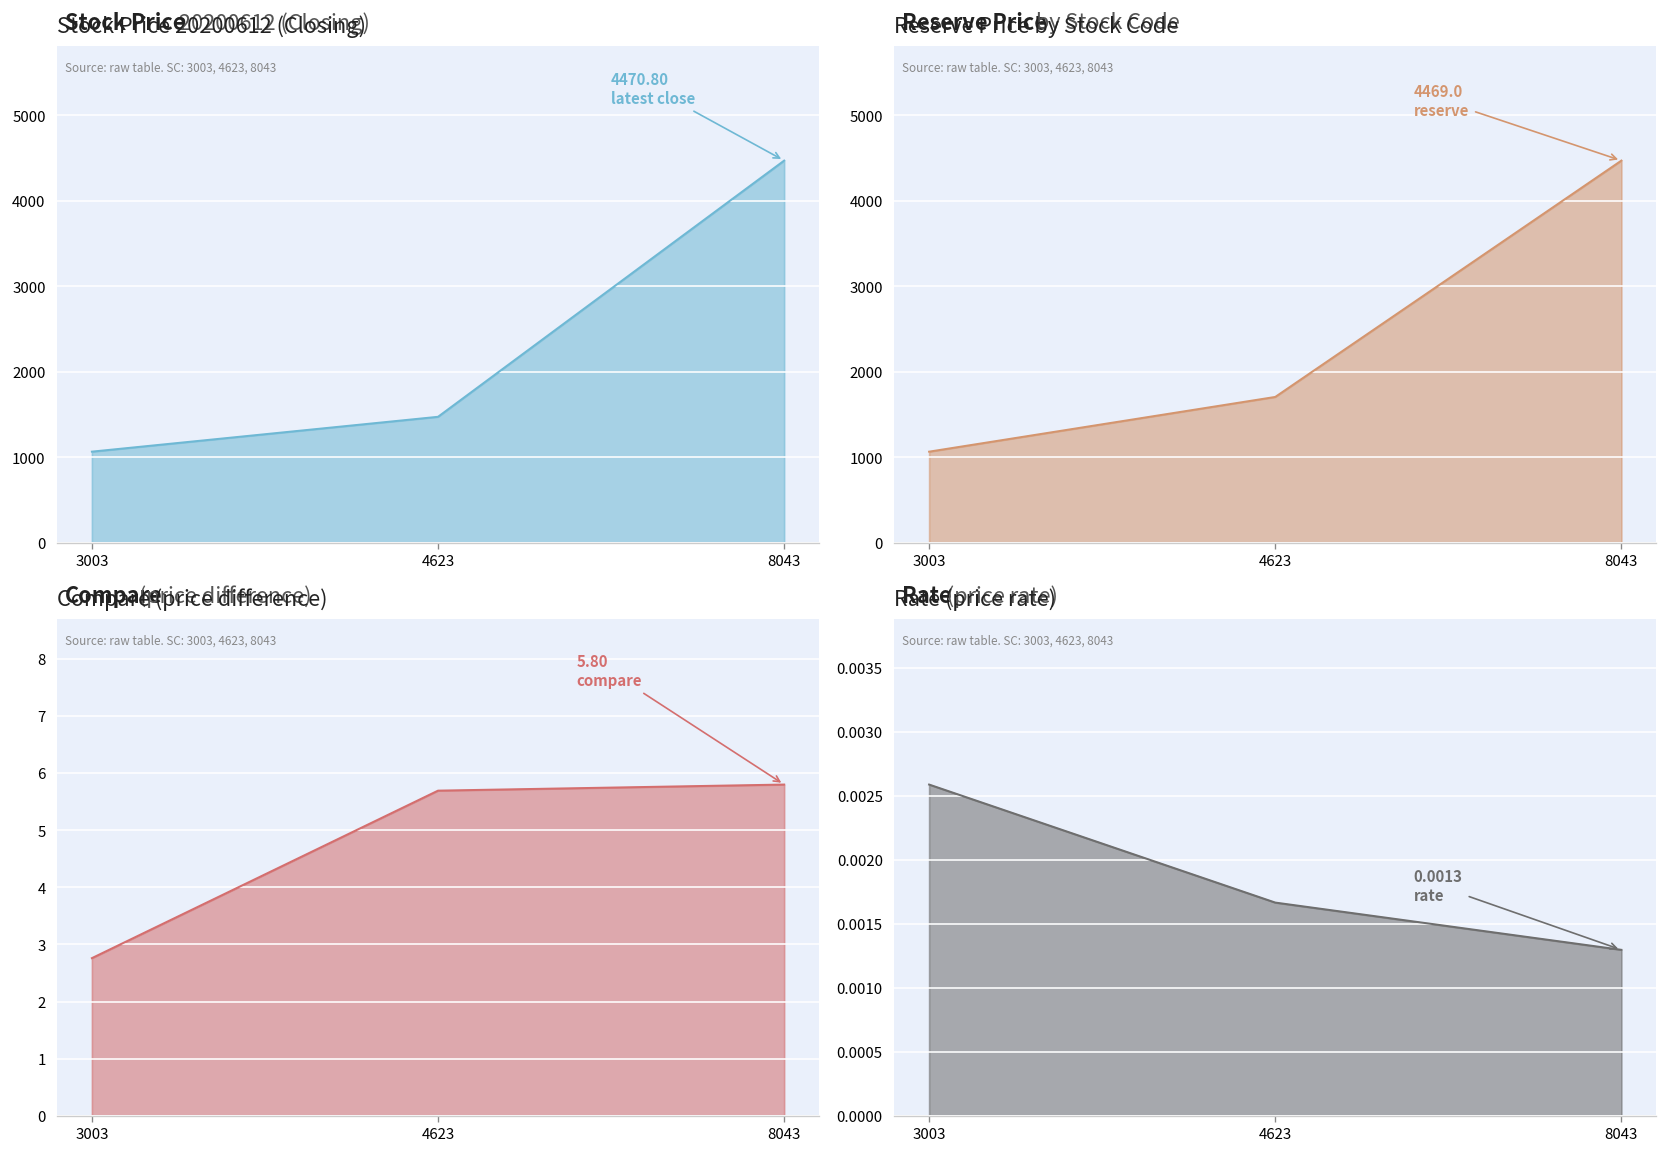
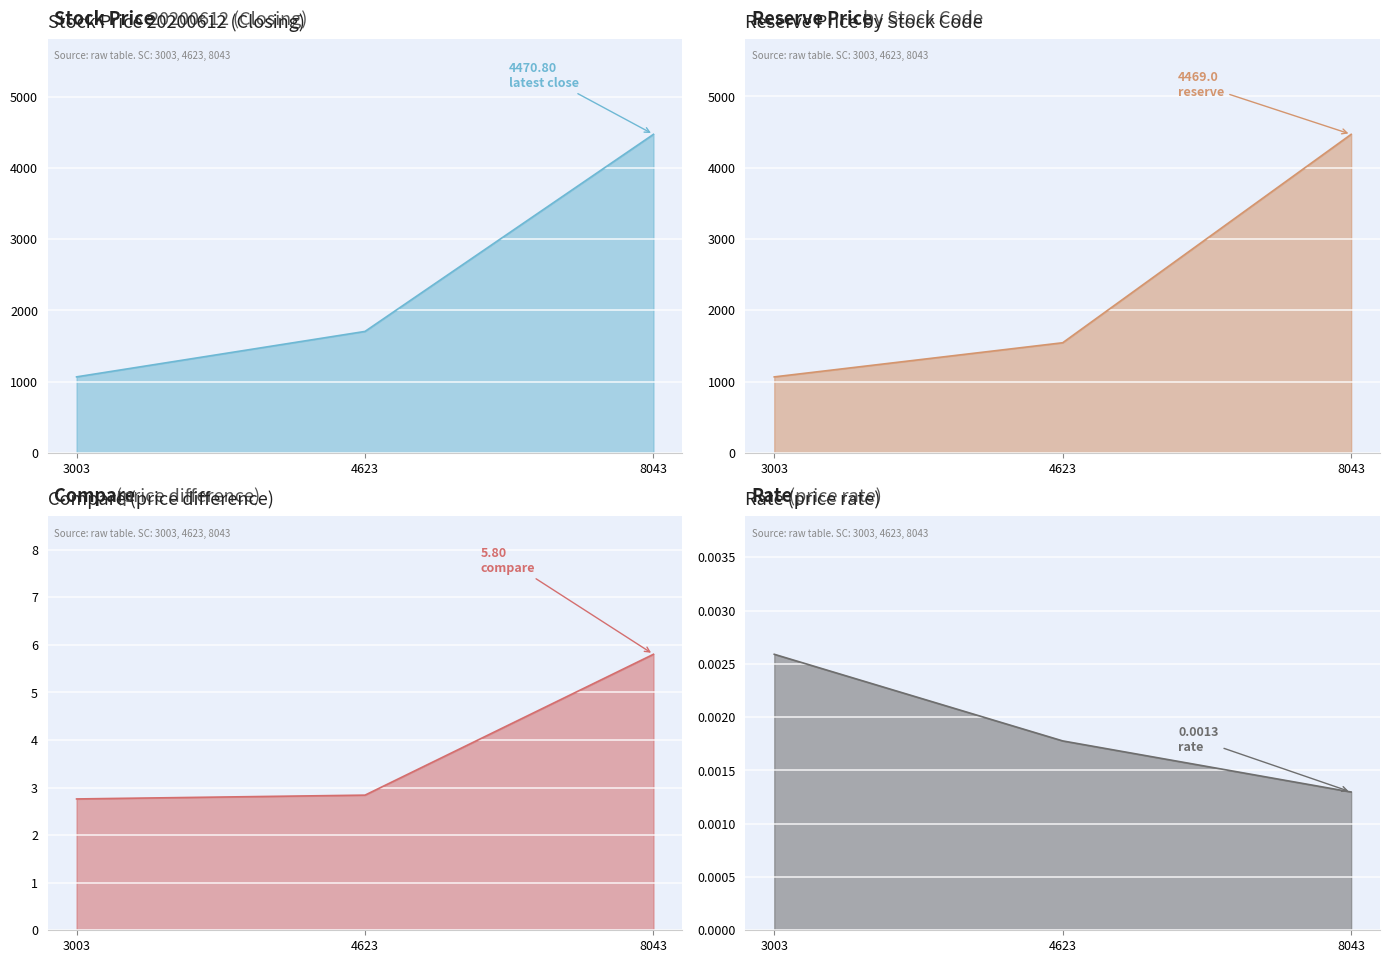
  {
    "Stock Price 20200612 (Closing)": {
      "3003": 1100,
-     "4623": 1500
+     "4623": 1700
    },
    "Reserve Price by Stock Code": {
      "3003": 1100,
-     "4623": 1700
+     "4623": 1500
    },
    "Compare (price difference)": {
      "3003": 2.8,
-     "4623": 5.7
+     "4623": 2.8
    },
    "Rate (price rate)": {
      "3003": 0.00259,
-     "4623": 0.00167
+     "4623": 0.00178
    }
  }
